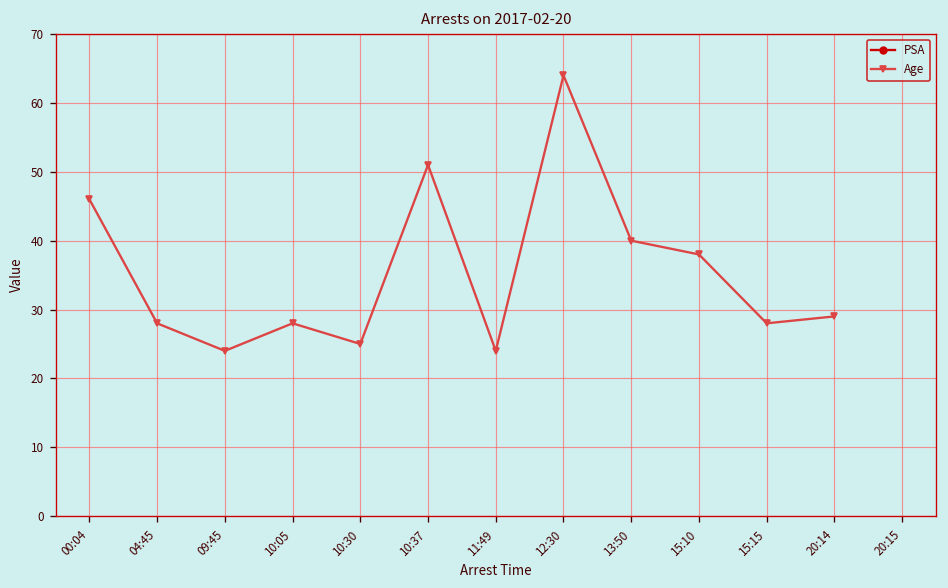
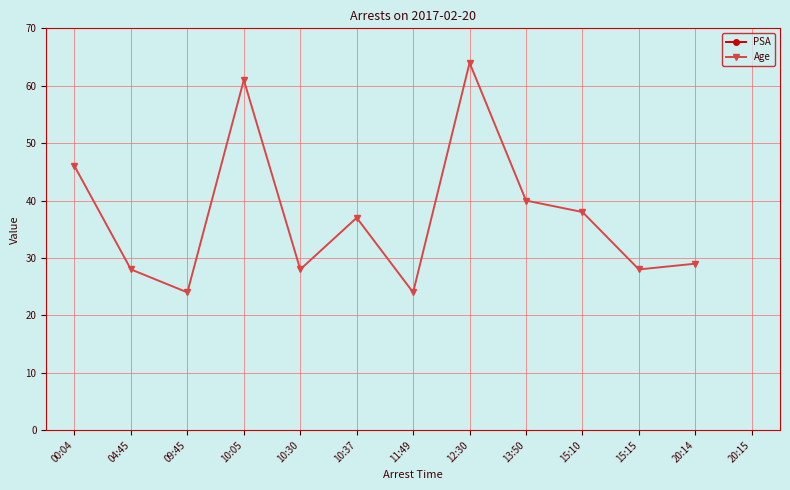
  {
    "Age": {
      "00:04": 46,
      "04:45": 28,
      "09:45": 24,
-     "10:05": 28,
-     "10:30": 25,
-     "10:37": 51,
+     "10:05": 61,
+     "10:30": 28,
+     "10:37": 37,
      "11:49": 24,
      "12:30": 64,
      "13:50": 40,
      "15:10": 38,
      "15:15": 28,
      "20:14": 29
    }
  }
